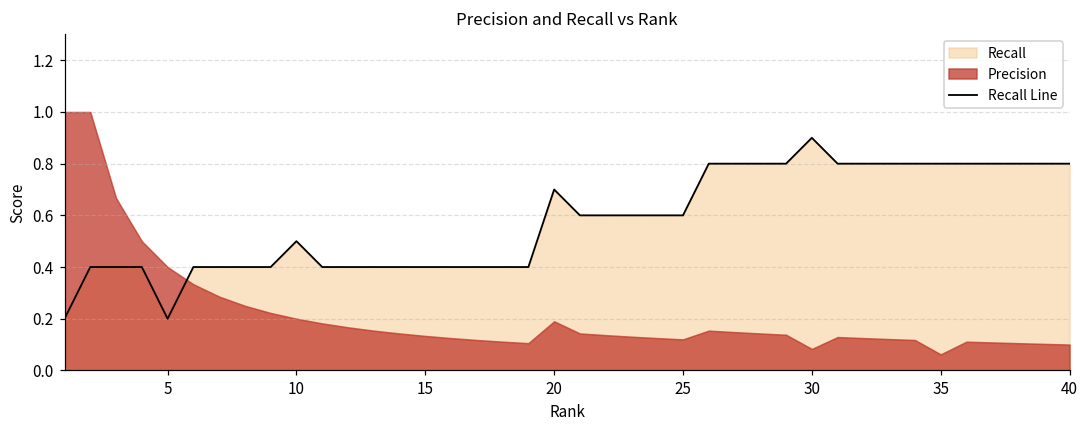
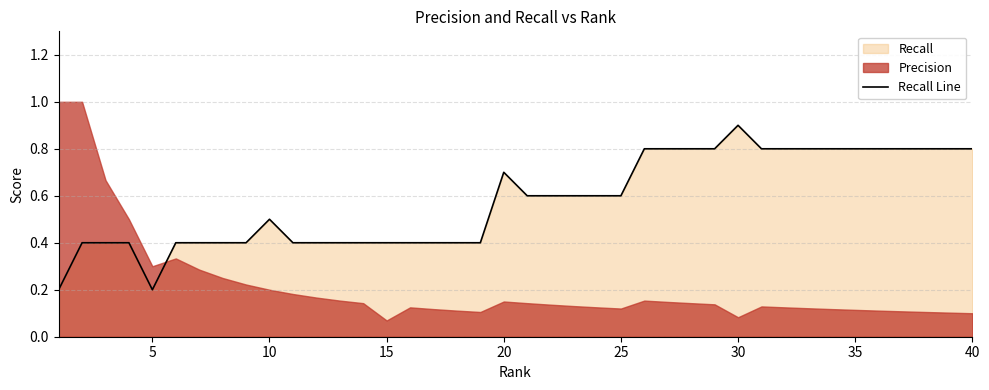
  {
    "Recall": {
      "5": 0.20,
      "10": 0.50,
      "15": 0.40,
      "20": 0.70,
      "25": 0.60,
      "30": 0.90,
      "35": 0.80,
      "40": 0.80
    },
    "Precision": {
-     "5": 0.4,
+     "5": 0.3,
      "10": 0.20,
-     "15": 0.13,
-     "20": 0.19,
+     "15": 0.07,
+     "20": 0.15,
      "25": 0.12,
      "30": 0.08,
-     "35": 0.06,
+     "35": 0.11,
      "40": 0.10
    }
  }
